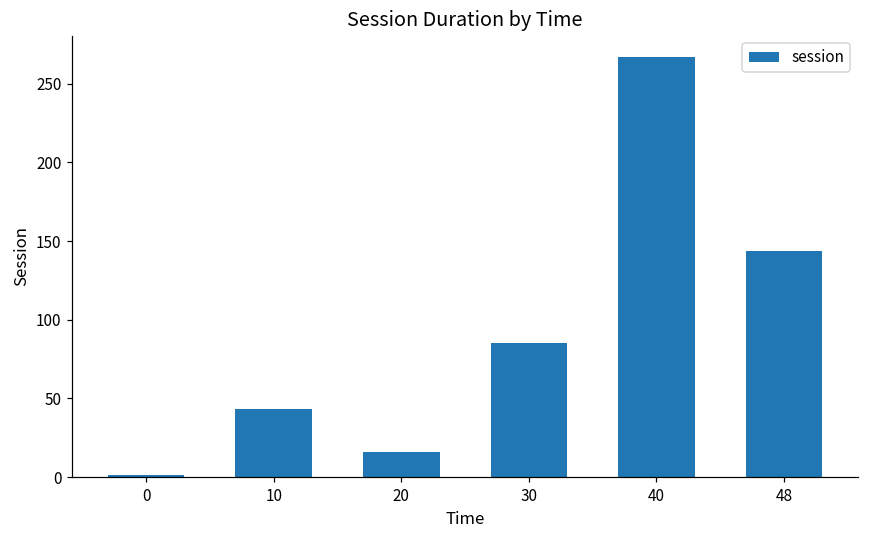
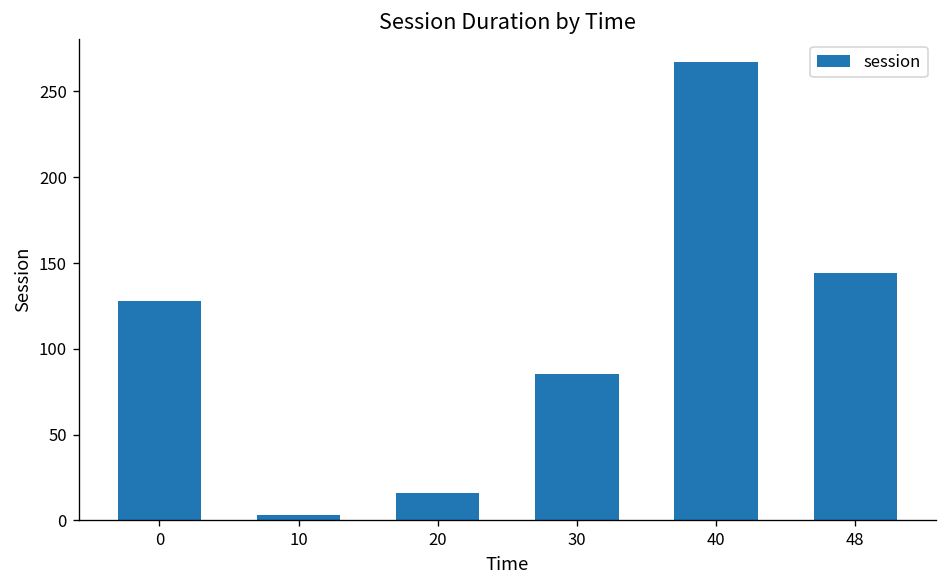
  {
-   "0": 1,
-   "10": 43,
+   "0": 128,
+   "10": 3,
    "20": 16,
    "30": 85,
    "40": 267,
    "48": 144
  }
